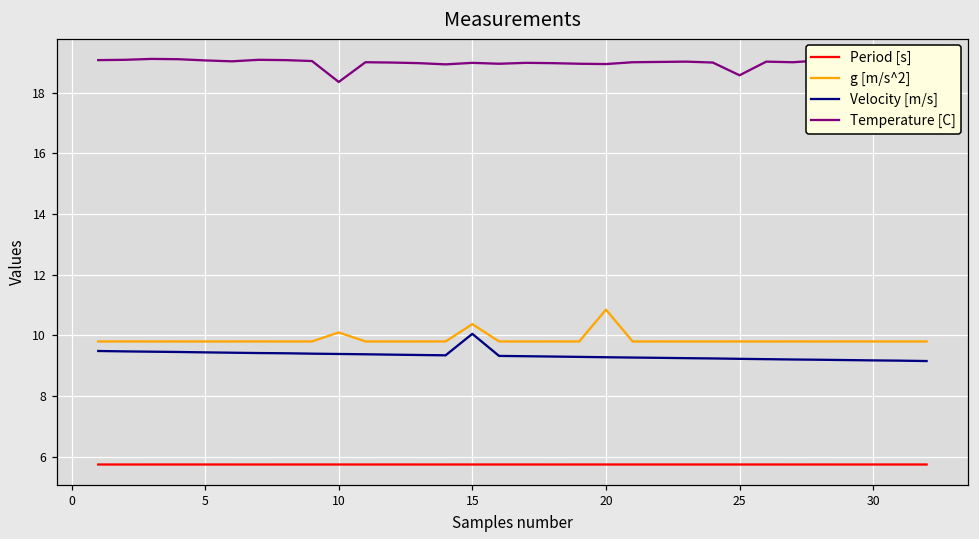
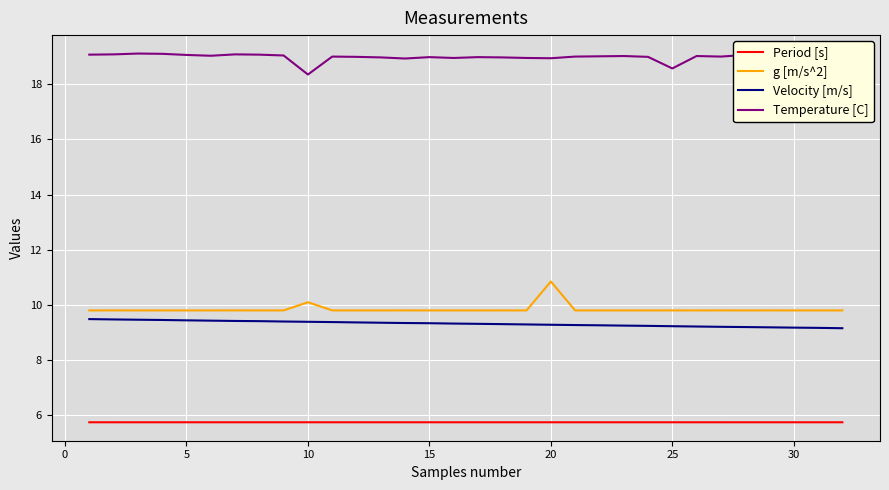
  {
    "Period [s]": {
      "5": 5.7,
      "10": 5.7,
      "15": 5.7,
      "20": 5.7,
      "25": 5.7,
      "30": 5.7
    },
    "g [m/s^2]": {
      "5": 9.8,
      "10": 10.1,
-     "15": 10.4,
+     "15": 9.8,
      "20": 10.8,
      "25": 9.8,
      "30": 9.8
    },
    "Velocity [m/s]": {
      "5": 9.4,
      "10": 9.4,
-     "15": 10.1,
+     "15": 9.3,
      "20": 9.3,
      "25": 9.2,
      "30": 9.2
    },
    "Temperature [C]": {
      "5": 19.1,
      "10": 18.4,
      "15": 19.0,
      "20": 18.9,
      "25": 18.6
    }
  }
